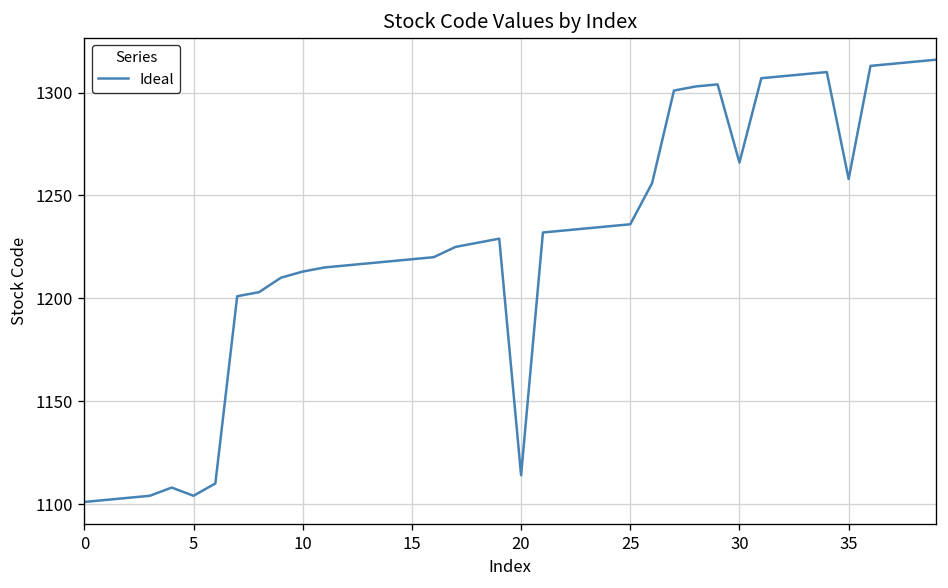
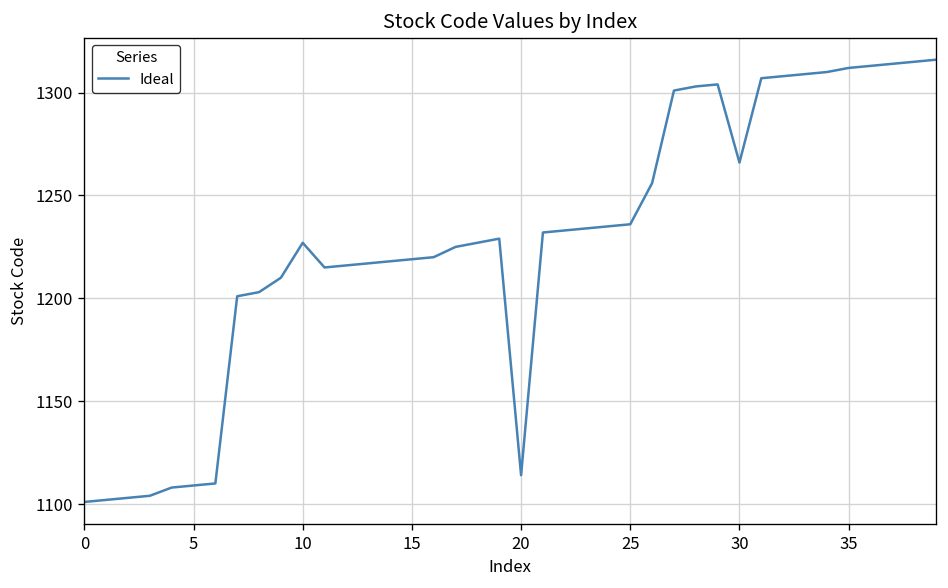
  {
    "0": 1101,
-   "5": 1104,
-   "10": 1213,
+   "5": 1109,
+   "10": 1227,
    "15": 1219,
    "20": 1114,
    "25": 1236,
    "30": 1266,
-   "35": 1258
+   "35": 1312
  }
